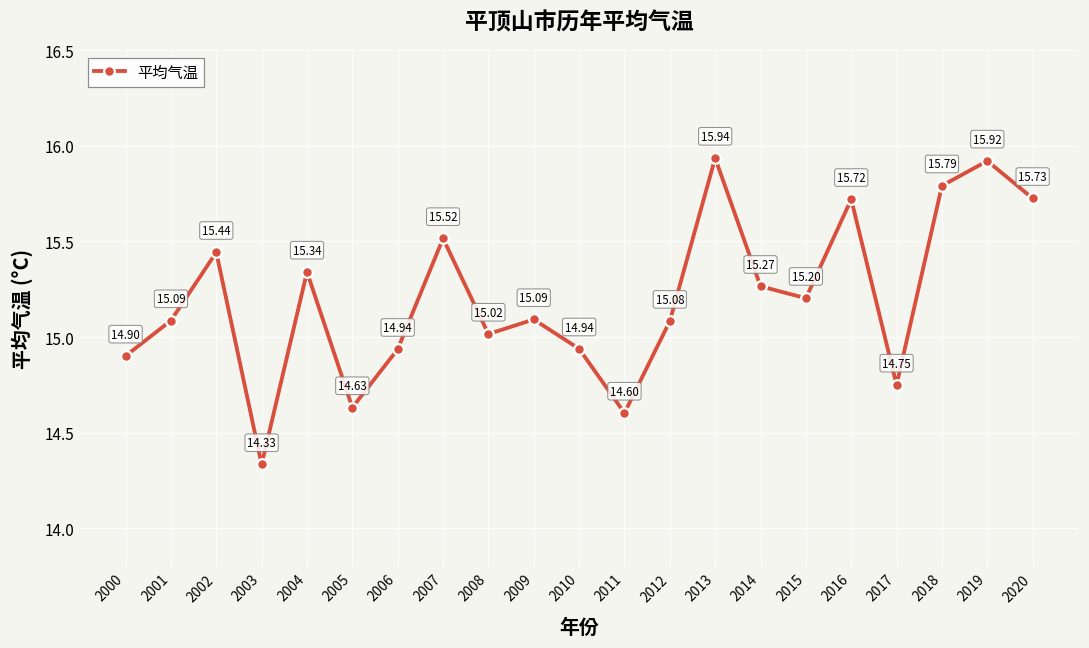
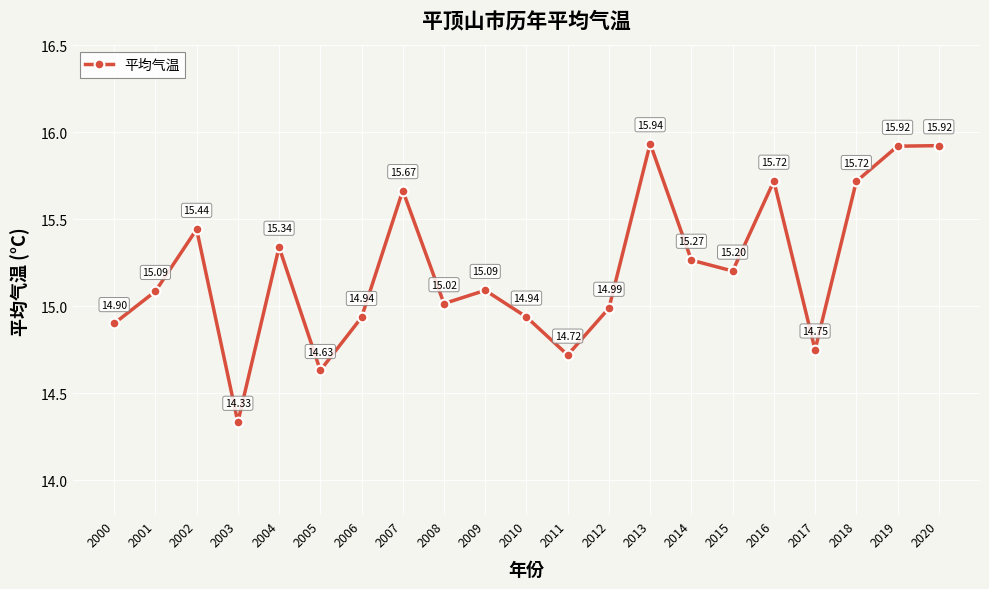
  {
-   "2007": 15.52,
-   "2011": 14.60,
-   "2012": 15.08,
-   "2018": 15.79,
-   "2020": 15.73
+   "2007": 15.67,
+   "2011": 14.72,
+   "2012": 14.99,
+   "2018": 15.72,
+   "2020": 15.92
  }
